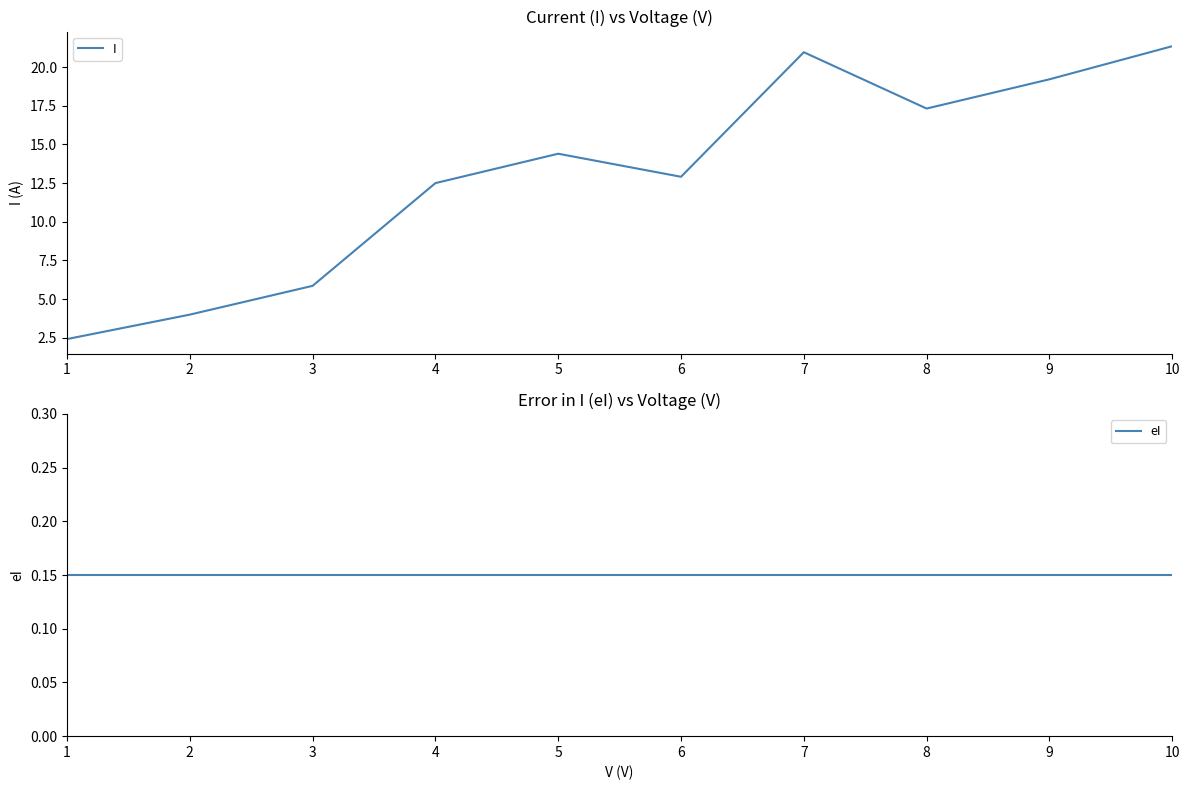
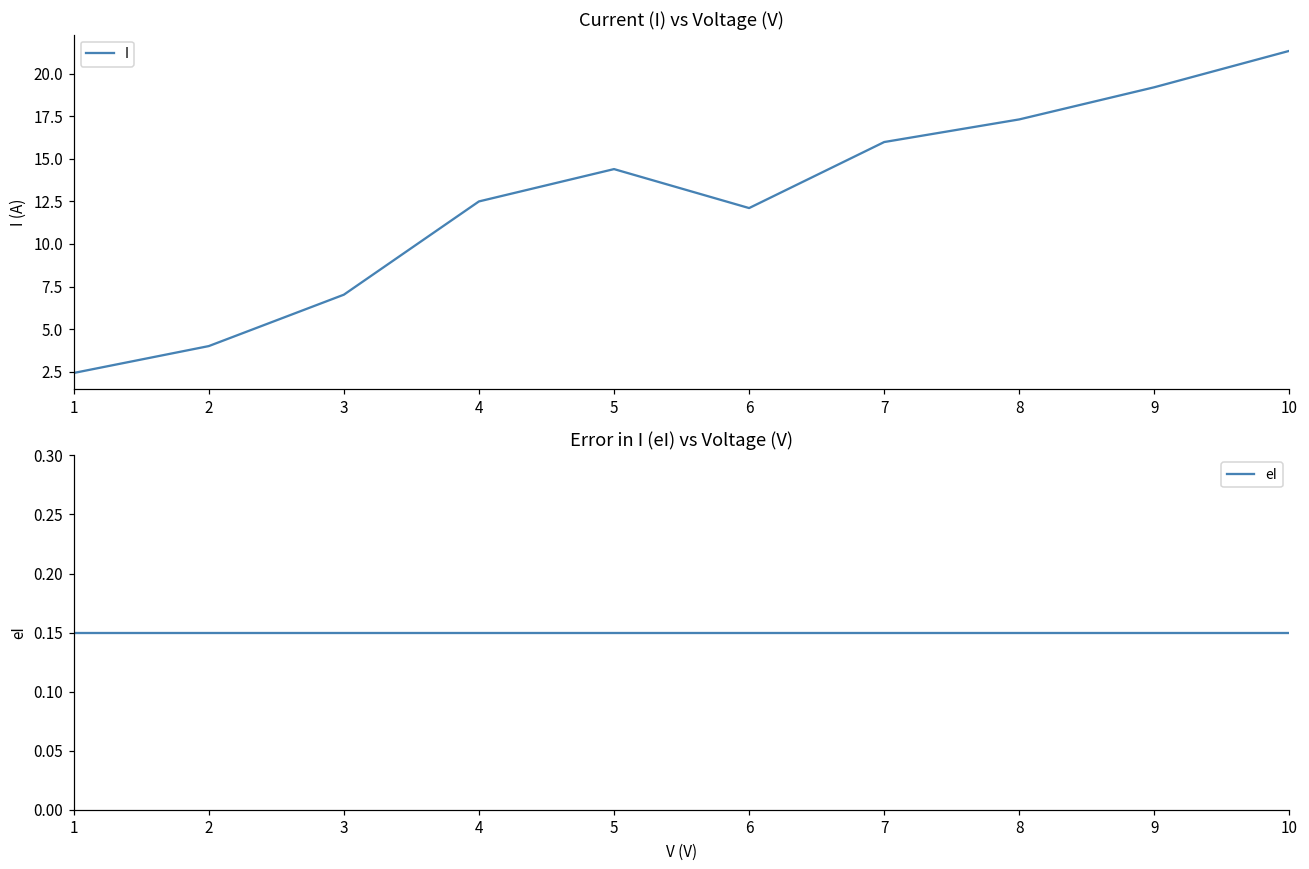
  {
    "Current (I) vs Voltage (V)": {
      "1": 2.4,
      "2": 4.0,
-     "3": 5.9,
+     "3": 7.0,
      "4": 12.5,
      "5": 14.4,
-     "6": 12.9,
-     "7": 21.0,
+     "6": 12.1,
+     "7": 16.0,
      "8": 17.3,
      "9": 19.2,
      "10": 21.4
    },
    "Error in I (eI) vs Voltage (V)": {
      "1": 0.150,
      "2": 0.150,
      "3": 0.150,
      "4": 0.150,
      "5": 0.150,
      "6": 0.150,
      "7": 0.150,
      "8": 0.150,
      "9": 0.150,
      "10": 0.150
    }
  }
